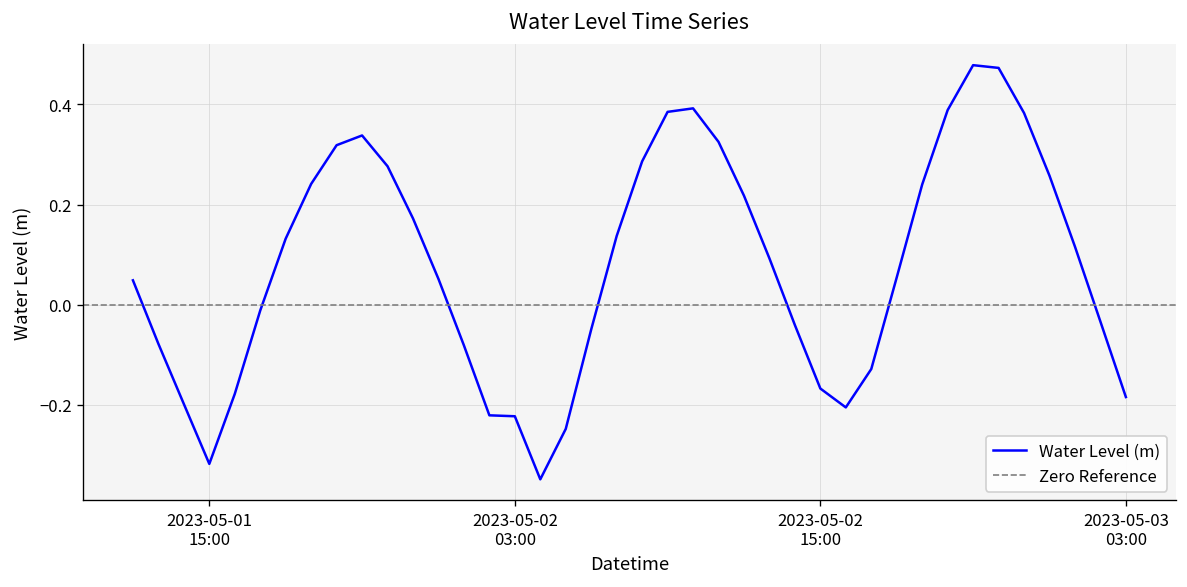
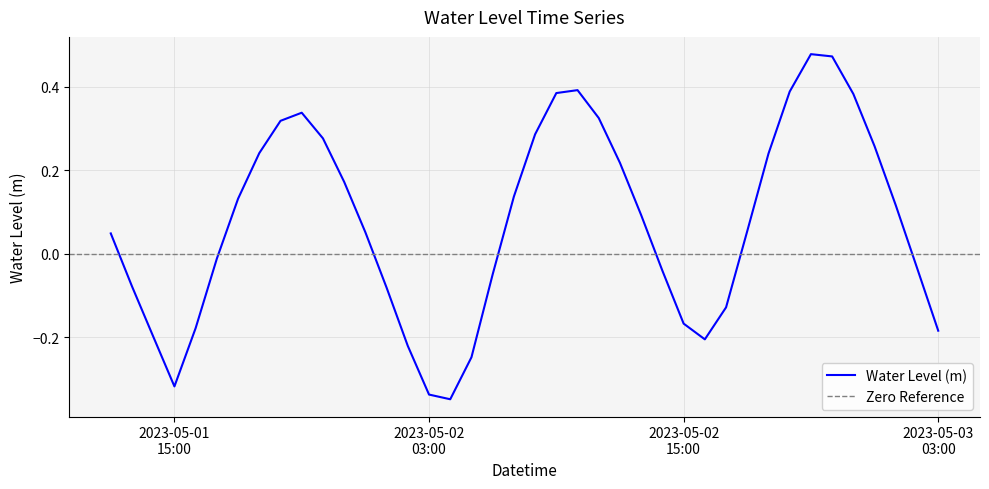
  {
    "2023-05-01 15:00": -0.32,
-   "2023-05-02 03:00": -0.22,
+   "2023-05-02 03:00": -0.34,
    "2023-05-02 15:00": -0.17,
    "2023-05-03 03:00": -0.18
  }
